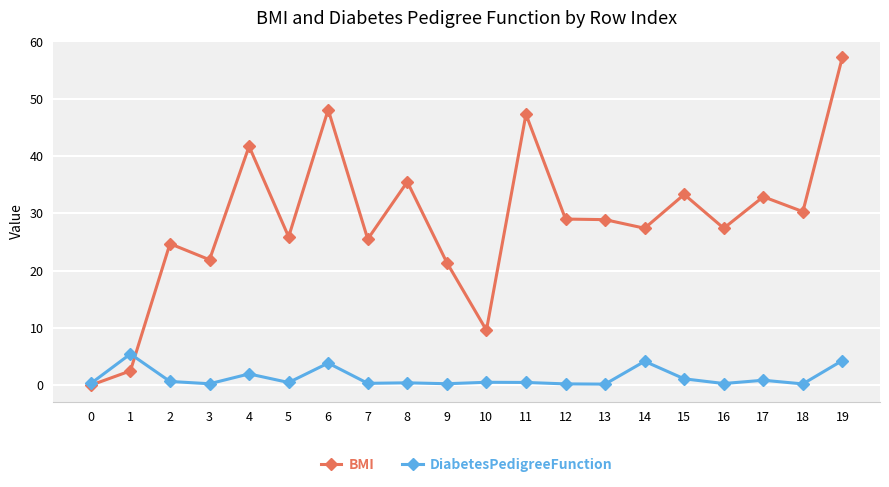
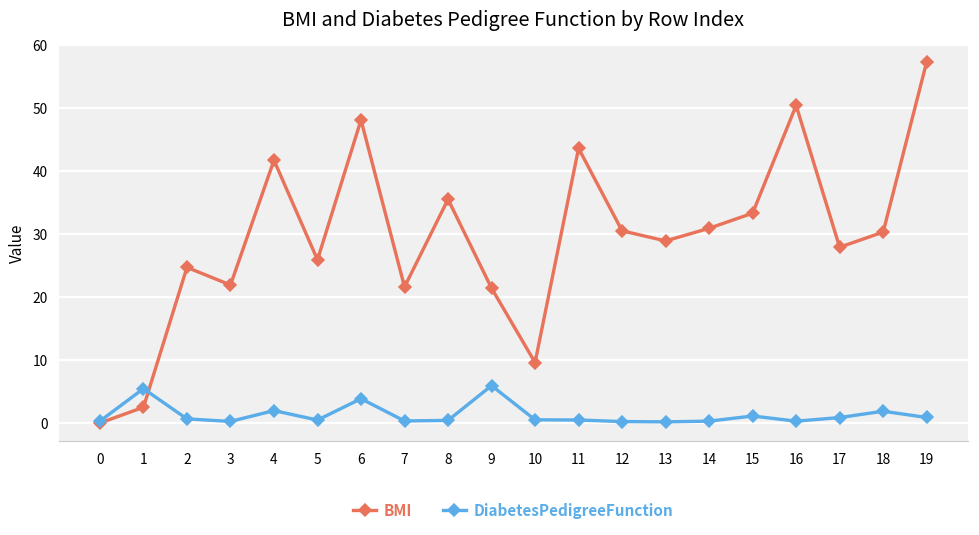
  {
    "BMI": {
      "1": 3,
      "2": 25,
      "3": 22,
      "4": 42,
      "5": 26,
      "6": 48,
-     "7": 26,
+     "7": 22,
      "8": 36,
      "9": 21,
      "10": 10,
-     "11": 47,
-     "12": 29,
+     "11": 44,
+     "12": 31,
      "13": 29,
-     "14": 27,
+     "14": 31,
      "15": 33,
-     "16": 27,
-     "17": 33,
+     "16": 50,
+     "17": 28,
      "18": 30,
      "19": 57
    },
    "DiabetesPedigreeFunction": {
      "1": 5,
      "2": 1,
      "3": 0,
      "4": 2,
      "5": 0,
      "6": 4,
      "7": 0,
      "8": 0,
-     "9": 0,
+     "9": 6,
      "10": 1,
      "11": 0,
      "12": 0,
      "13": 0,
-     "14": 4,
+     "14": 0,
      "15": 1,
      "16": 0,
      "17": 1,
-     "18": 0,
-     "19": 4
+     "18": 2,
+     "19": 1
    }
  }
